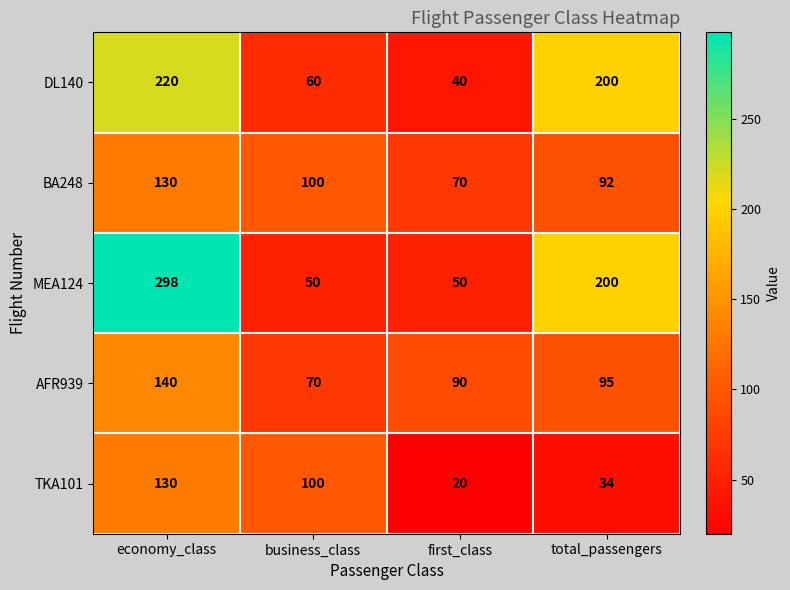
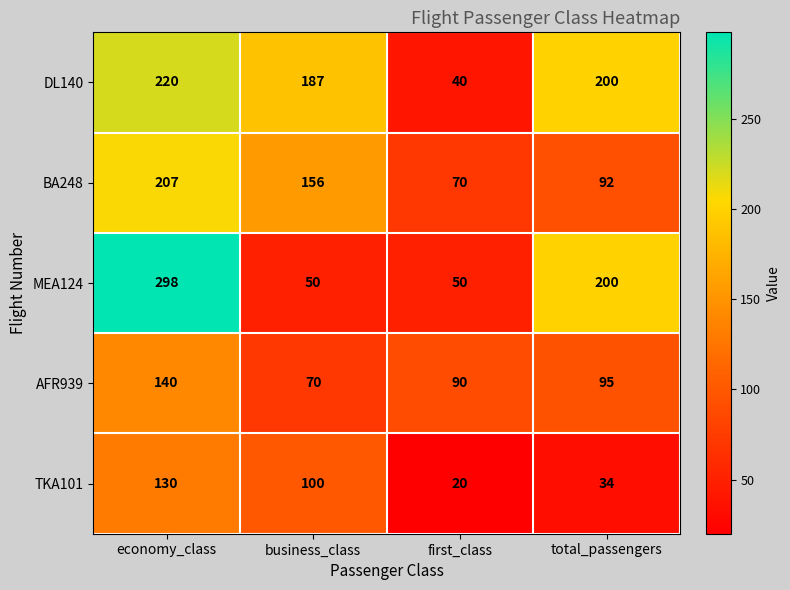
  {
    "DL140": {
      "economy_class": 220,
-     "business_class": 60,
+     "business_class": 187,
      "first_class": 40,
      "total_passengers": 200
    },
    "BA248": {
-     "economy_class": 130,
-     "business_class": 100,
+     "economy_class": 207,
+     "business_class": 156,
      "first_class": 70,
      "total_passengers": 92
    },
    "MEA124": {
      "economy_class": 298,
      "business_class": 50,
      "first_class": 50,
      "total_passengers": 200
    },
    "AFR939": {
      "economy_class": 140,
      "business_class": 70,
      "first_class": 90,
      "total_passengers": 95
    },
    "TKA101": {
      "economy_class": 130,
      "business_class": 100,
      "first_class": 20,
      "total_passengers": 34
    }
  }
